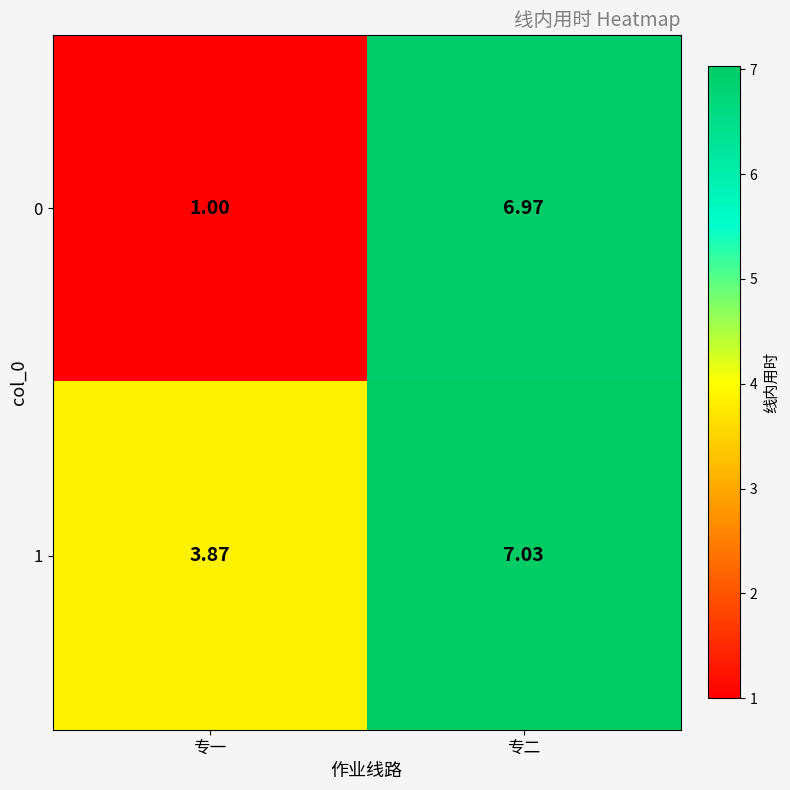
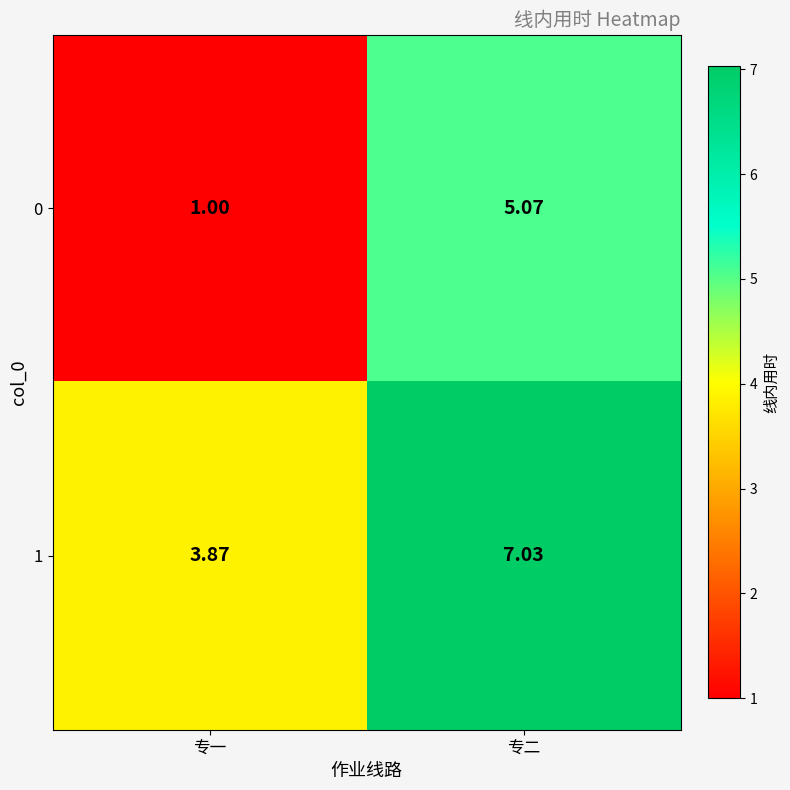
  {
    "0": {
      "专一": 1.00,
-     "专二": 6.97
+     "专二": 5.07
    },
    "1": {
      "专一": 3.87,
      "专二": 7.03
    }
  }
